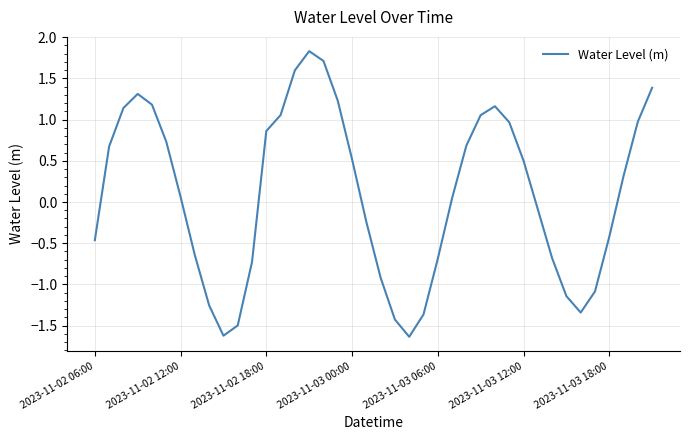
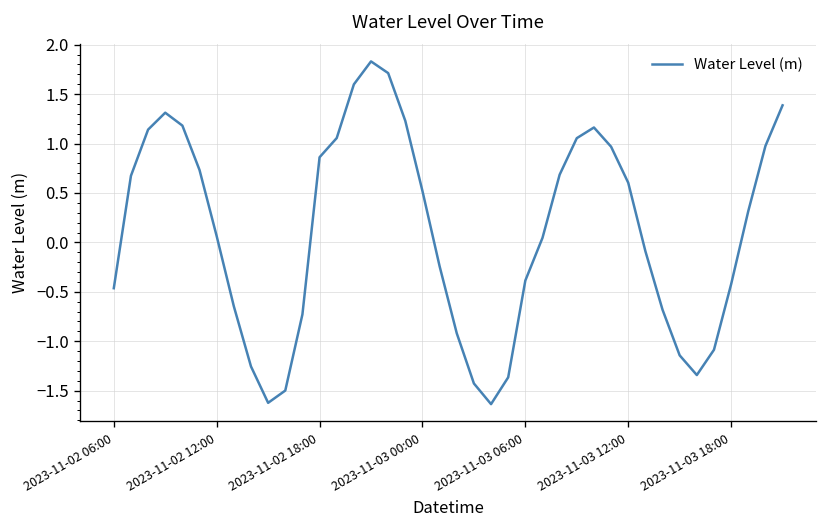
  {
    "2023-11-02 06:00": -0.5,
    "2023-11-02 12:00": 0.1,
    "2023-11-02 18:00": 0.9,
    "2023-11-03 00:00": 0.5,
-   "2023-11-03 06:00": -0.7,
-   "2023-11-03 12:00": 0.5,
+   "2023-11-03 06:00": -0.4,
+   "2023-11-03 12:00": 0.6,
    "2023-11-03 18:00": -0.4
  }
